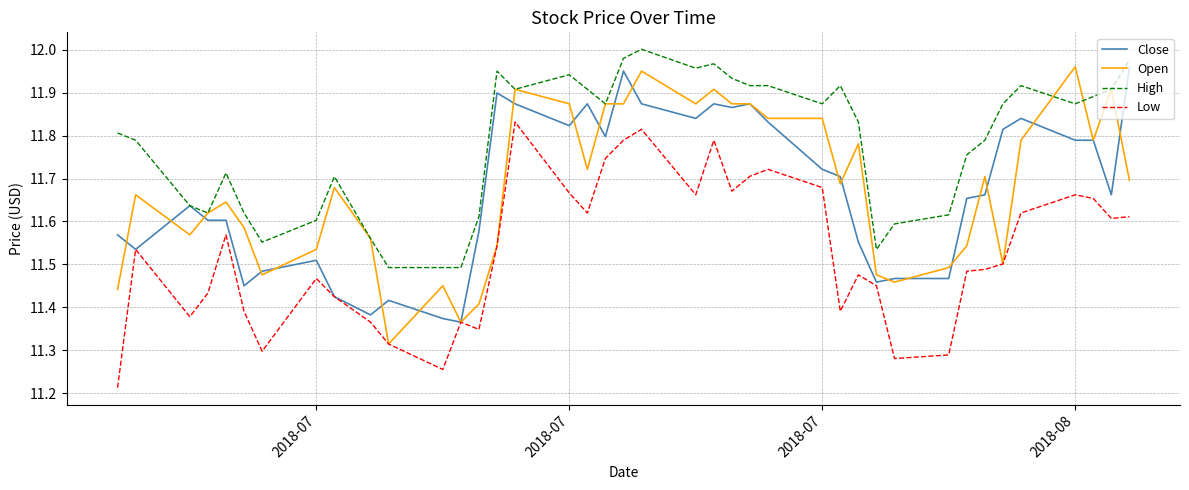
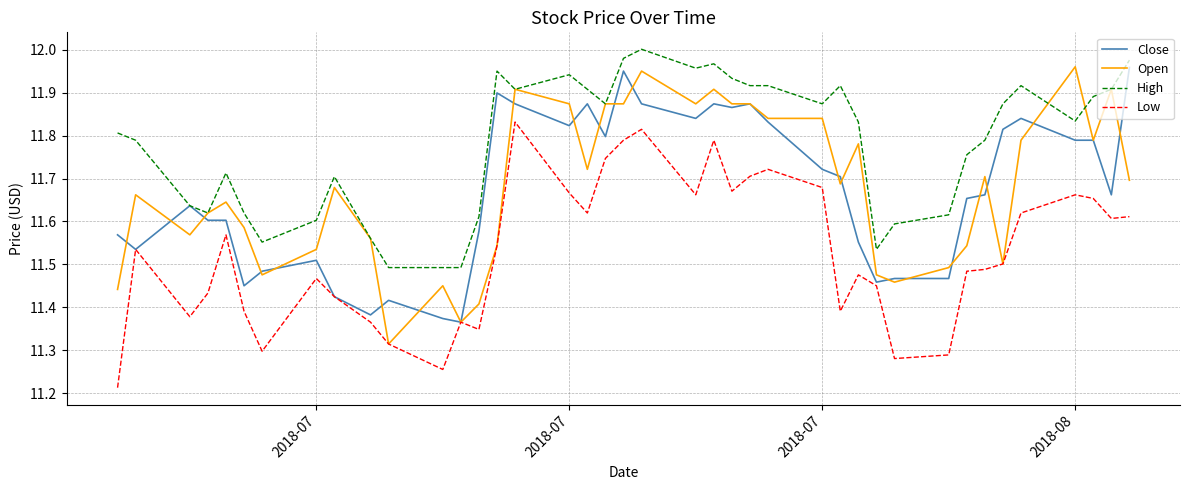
  {
    "Close": {
      "2018-08": 11.79
    },
    "Open": {
      "2018-08": 11.96
    },
    "High": {
-     "2018-08": 11.87
+     "2018-08": 11.83
    },
    "Low": {
      "2018-08": 11.66
    }
  }
